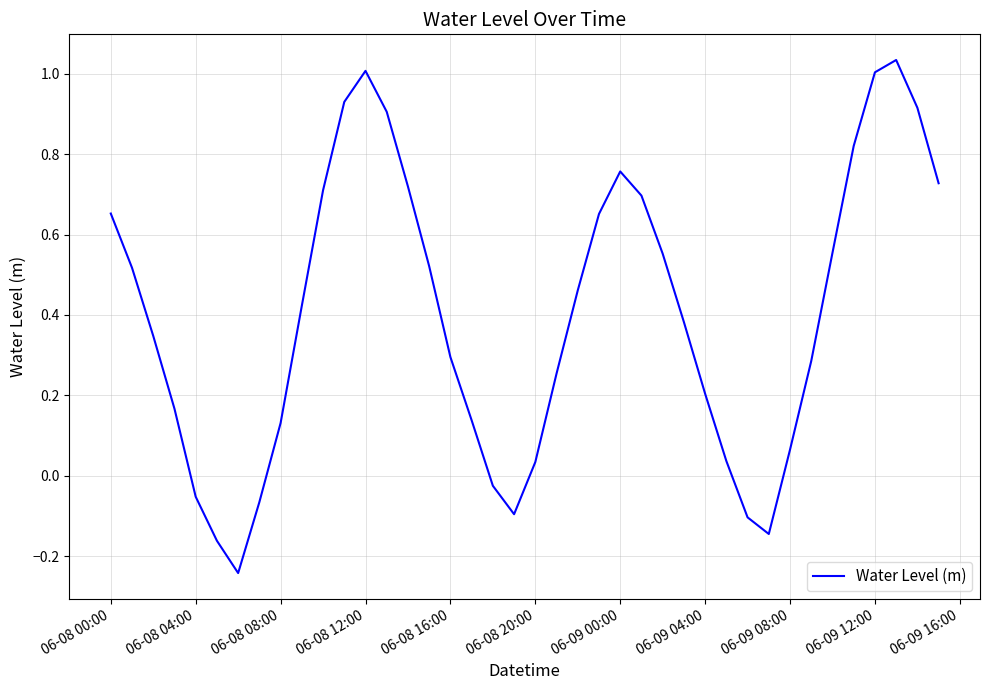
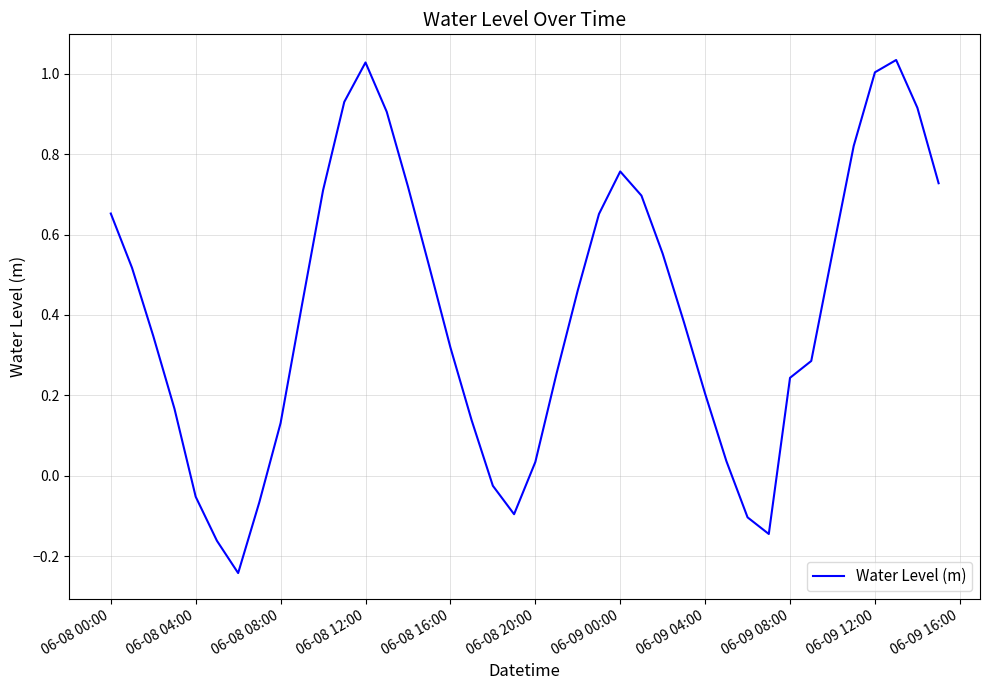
  {
    "06-08 00:00": 0.65,
    "06-08 04:00": -0.05,
    "06-08 08:00": 0.13,
-   "06-08 12:00": 1.01,
-   "06-08 16:00": 0.30,
+   "06-08 12:00": 1.03,
+   "06-08 16:00": 0.32,
    "06-08 20:00": 0.03,
    "06-09 00:00": 0.76,
    "06-09 04:00": 0.20,
-   "06-09 08:00": 0.06,
+   "06-09 08:00": 0.24,
    "06-09 12:00": 1.00
  }
